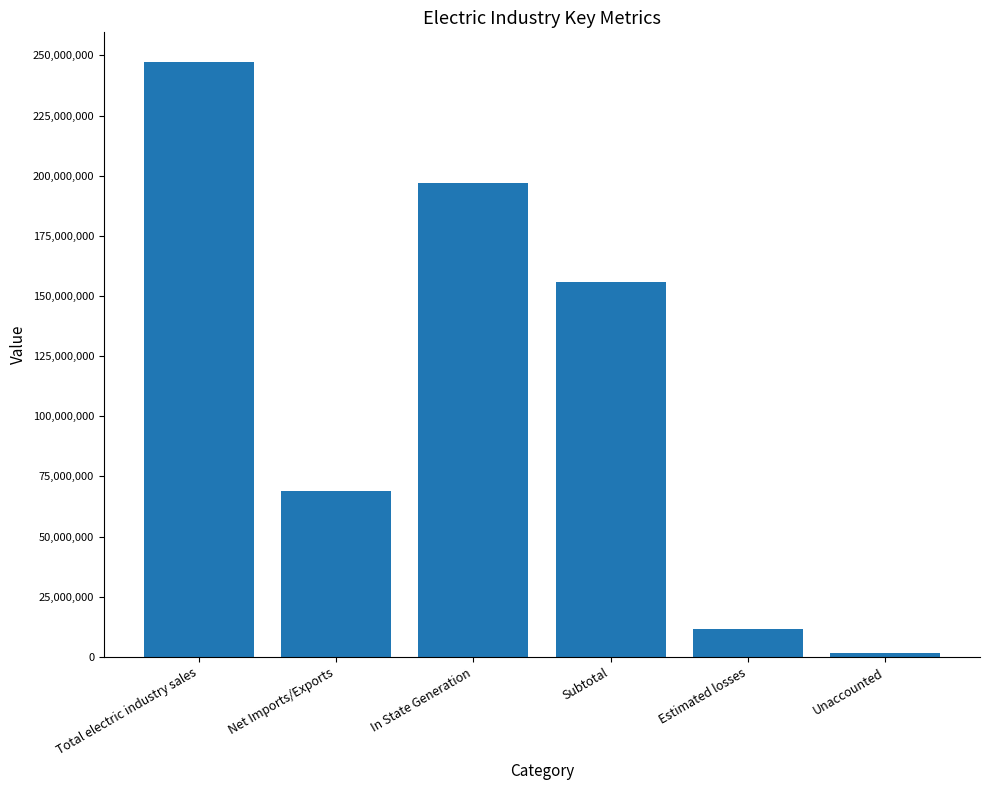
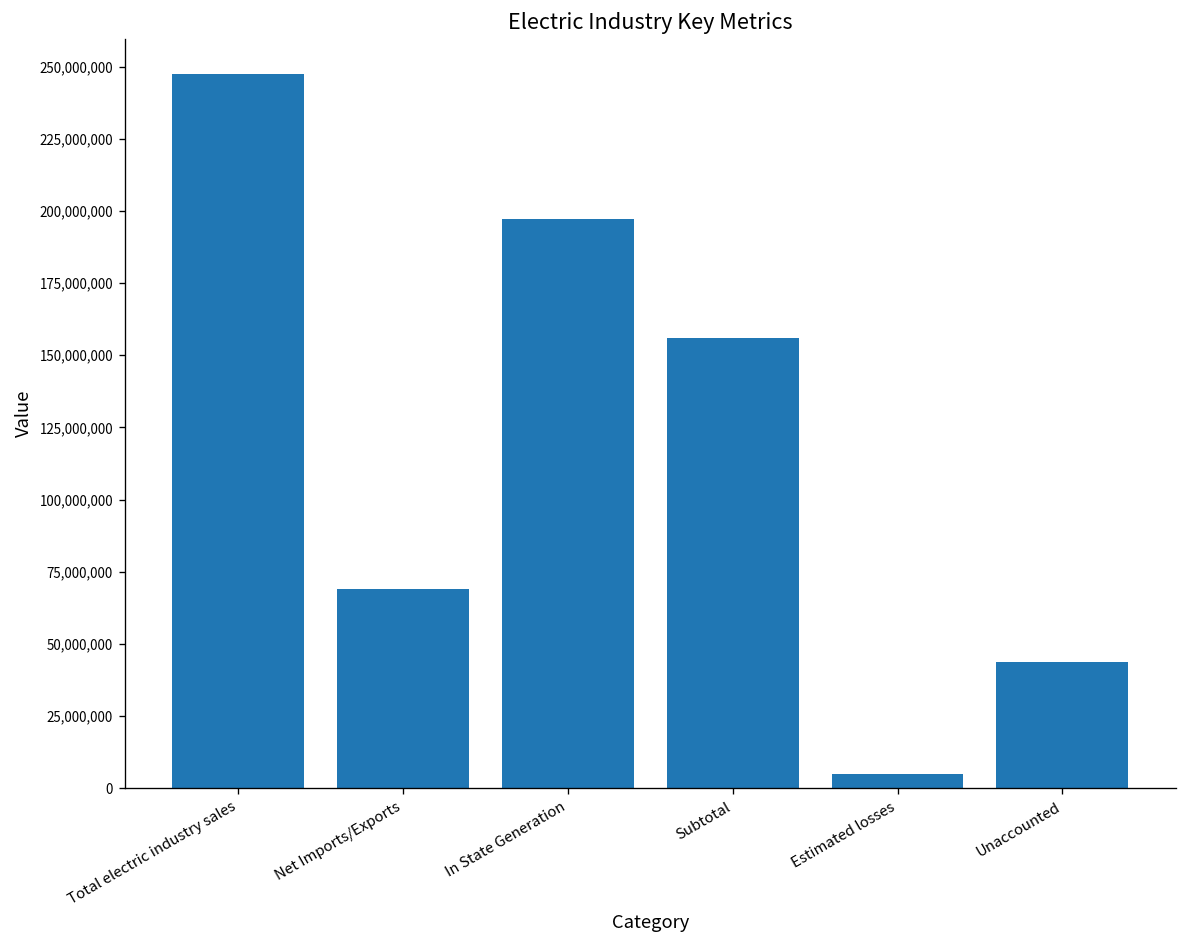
  {
    "Total electric industry sales": "247,000,000",
    "Net Imports/Exports": "69,000,000",
    "In State Generation": "197,000,000",
    "Subtotal": "156,000,000",
-   "Estimated losses": "12,000,000",
-   "Unaccounted": "2,000,000"
+   "Estimated losses": "5,000,000",
+   "Unaccounted": "44,000,000"
  }
